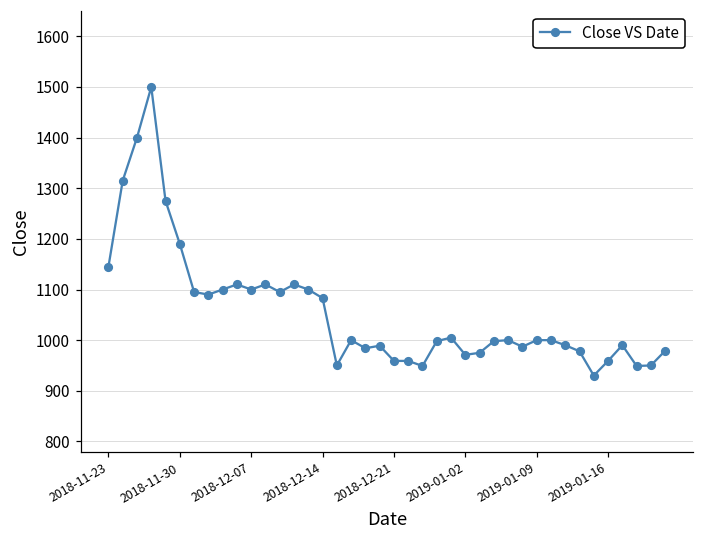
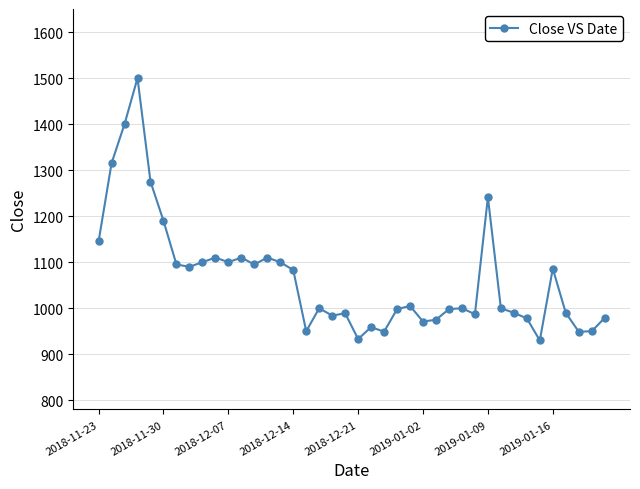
  {
    "2018-11-23": 1150,
    "2018-11-30": 1190,
    "2018-12-07": 1100,
    "2018-12-14": 1080,
-   "2018-12-21": 960,
+   "2018-12-21": 930,
    "2019-01-02": 970,
-   "2019-01-09": 1000,
-   "2019-01-16": 960
+   "2019-01-09": 1240,
+   "2019-01-16": 1090
  }
